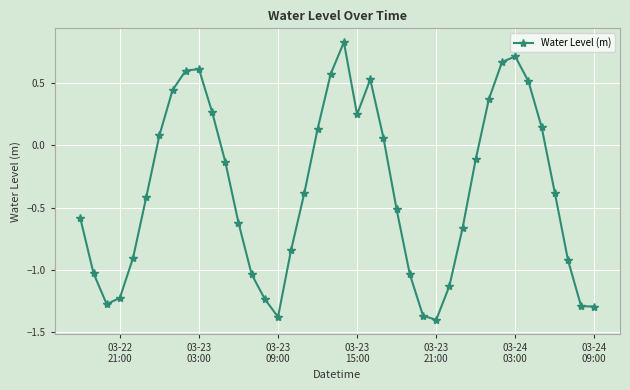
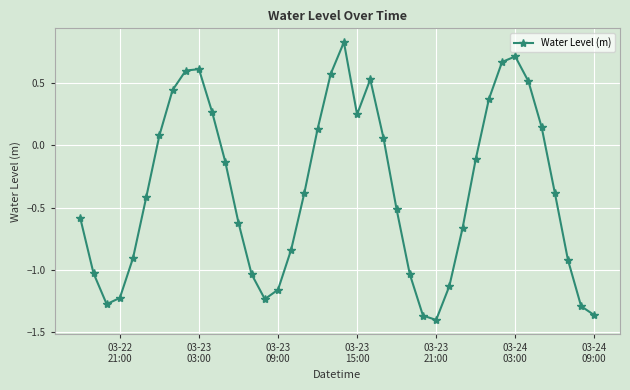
  {
    "03-22 21:00": -1.23,
    "03-23 03:00": 0.61,
-   "03-23 09:00": -1.38,
+   "03-23 09:00": -1.16,
    "03-23 15:00": 0.25,
    "03-23 21:00": -1.40,
    "03-24 03:00": 0.72,
-   "03-24 09:00": -1.30
+   "03-24 09:00": -1.37
  }
